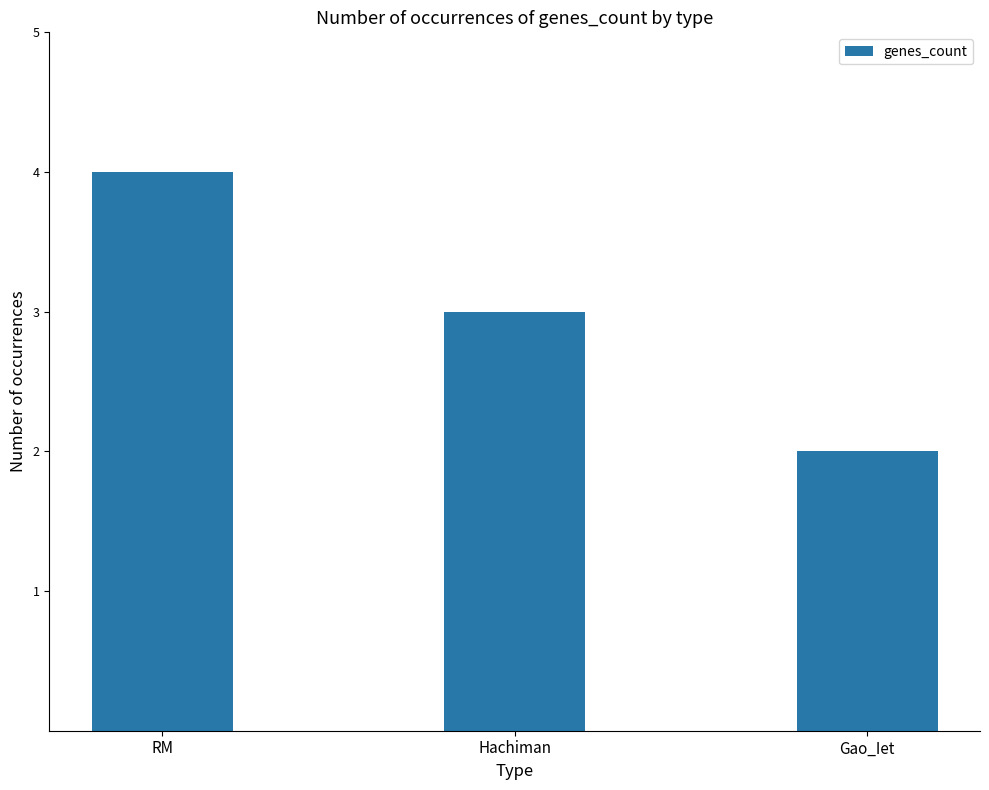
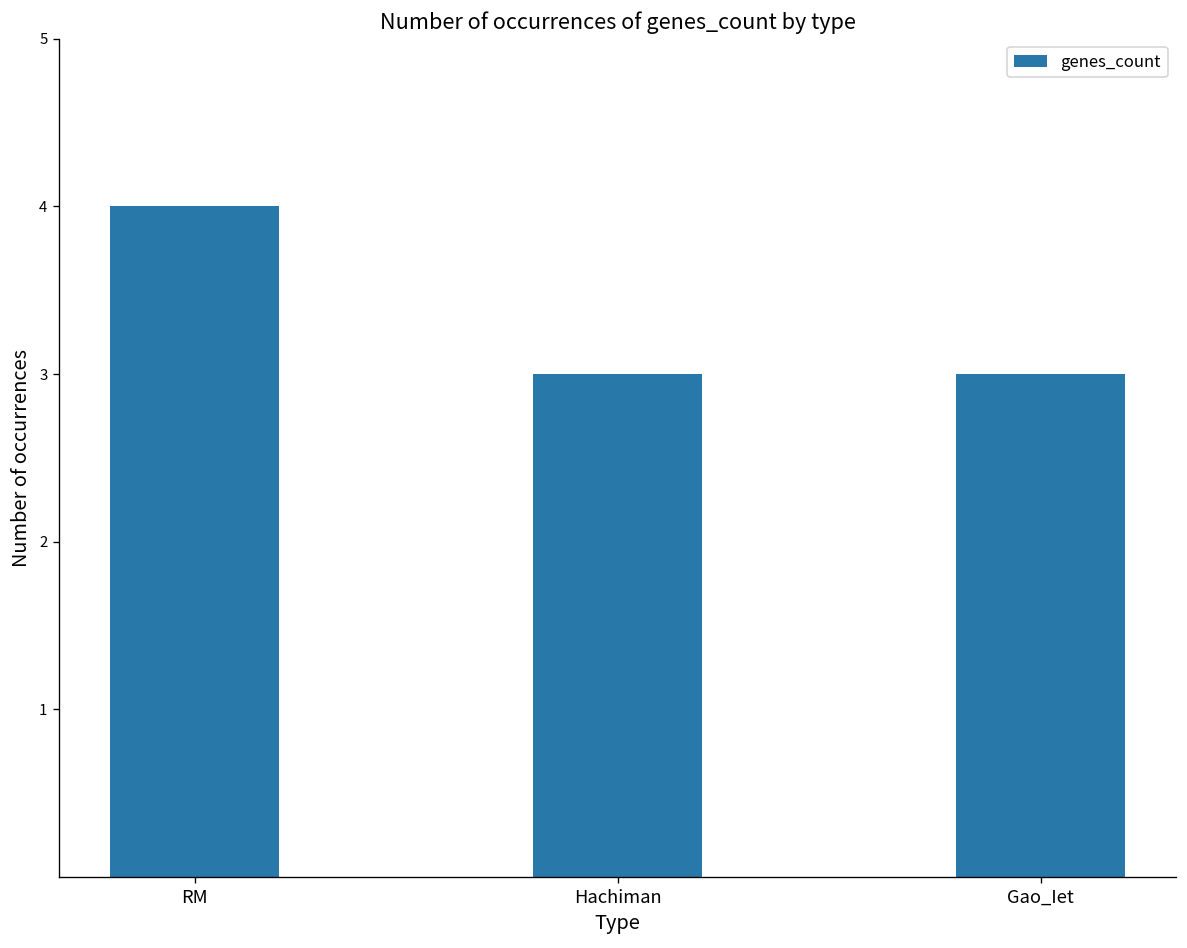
  {
    "RM": 4,
    "Hachiman": 3,
-   "Gao_Iet": 2
+   "Gao_Iet": 3
  }
